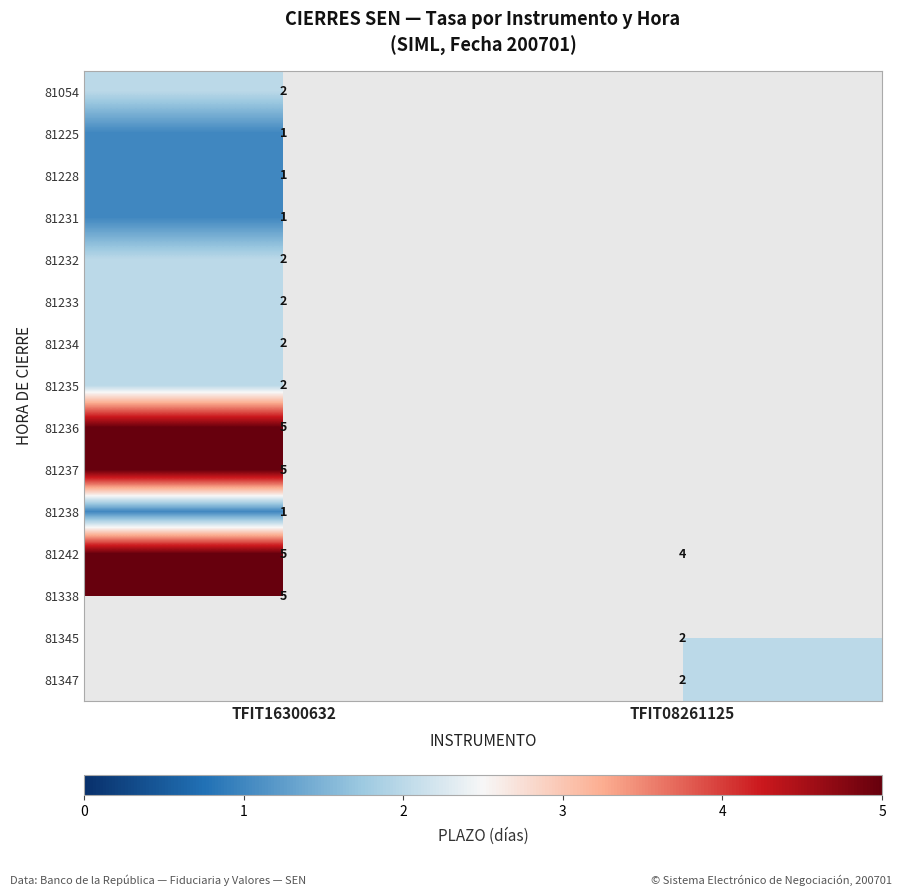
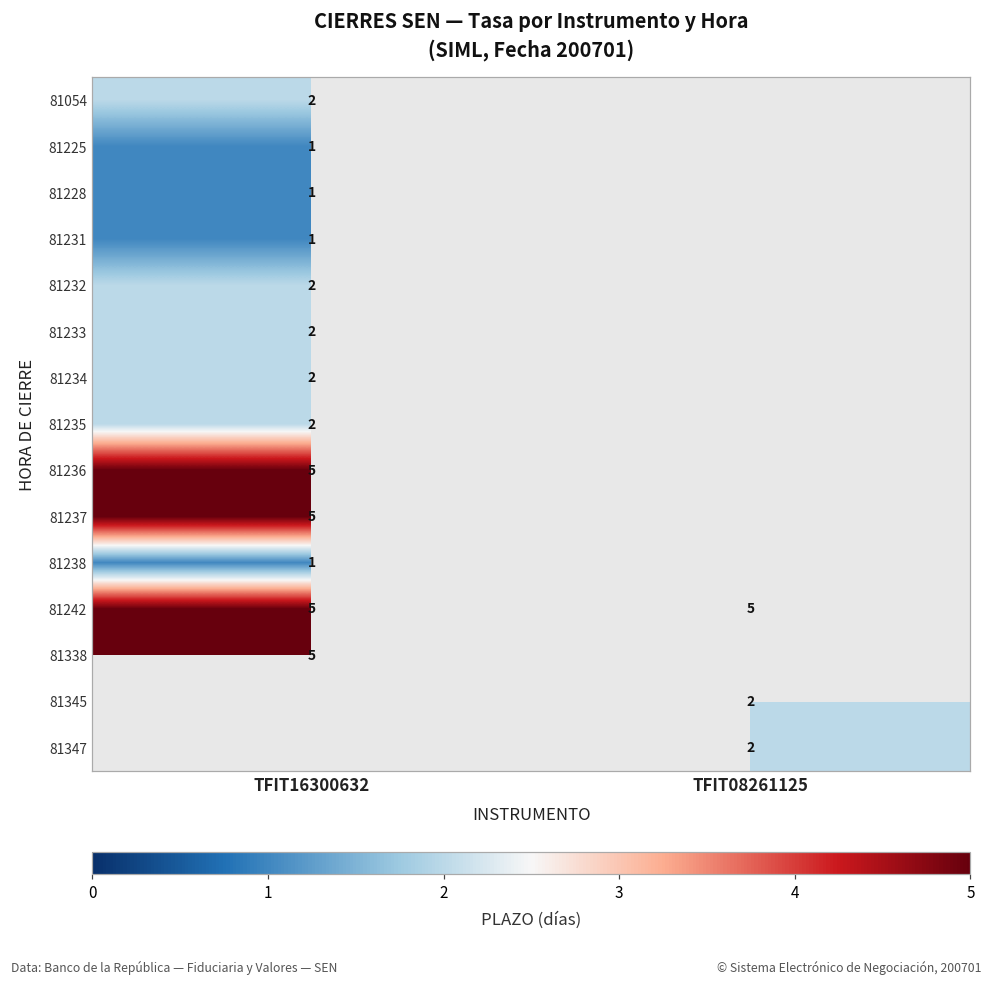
  {
    "81054": {
      "TFIT16300632": 2
    },
    "81225": {
      "TFIT16300632": 1
    },
    "81228": {
      "TFIT16300632": 1
    },
    "81231": {
      "TFIT16300632": 1
    },
    "81232": {
      "TFIT16300632": 2
    },
    "81233": {
      "TFIT16300632": 2
    },
    "81234": {
      "TFIT16300632": 2
    },
    "81235": {
      "TFIT16300632": 2
    },
    "81236": {
      "TFIT16300632": 5
    },
    "81237": {
      "TFIT16300632": 5
    },
    "81238": {
      "TFIT16300632": 1
    },
    "81242": {
      "TFIT16300632": 5,
-     "TFIT08261125": 4
+     "TFIT08261125": 5
    },
    "81338": {
      "TFIT16300632": 5
    },
    "81345": {
      "TFIT08261125": 2
    },
    "81347": {
      "TFIT08261125": 2
    }
  }
